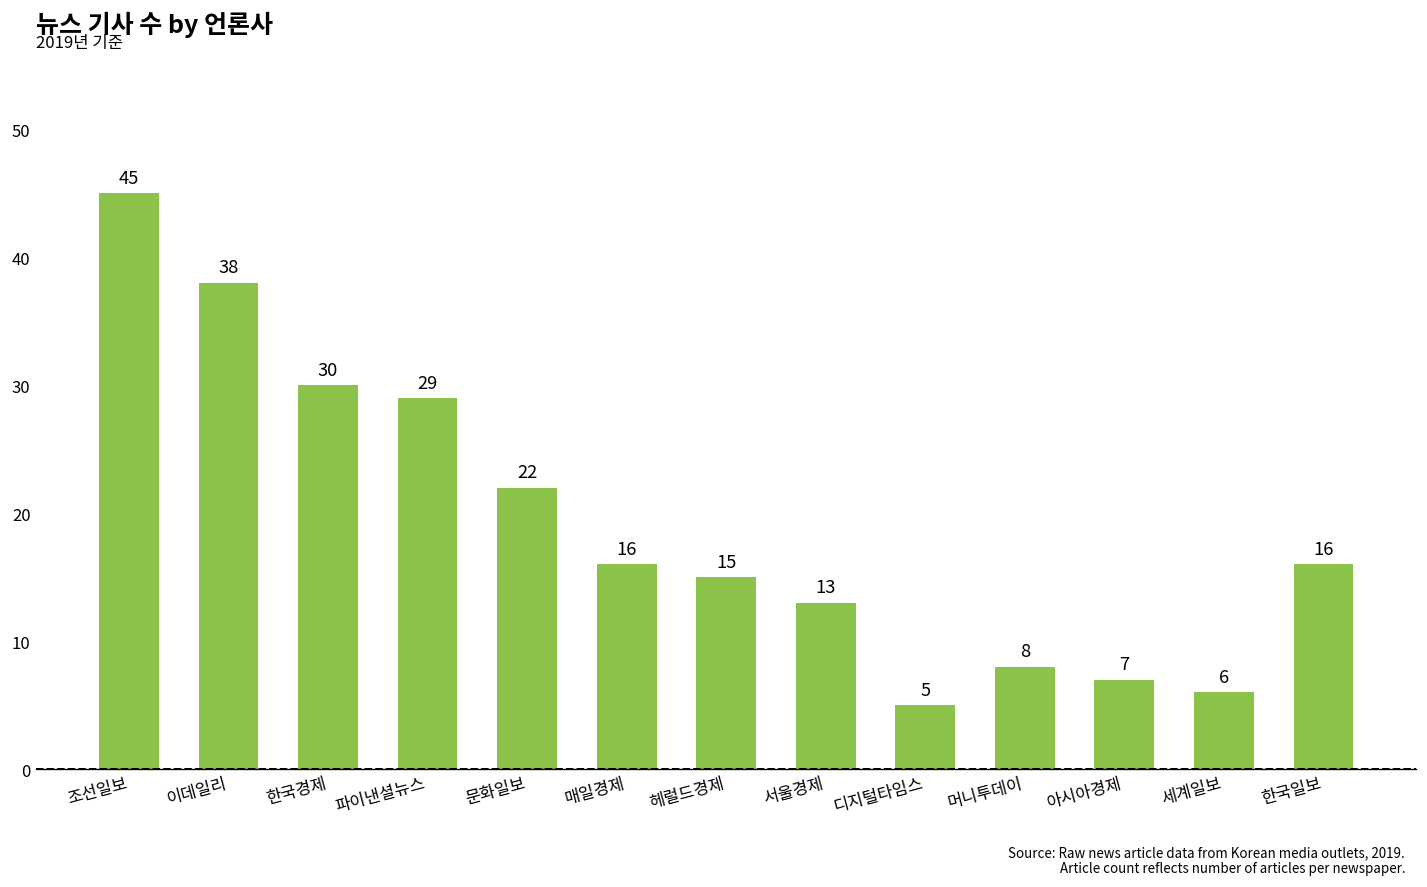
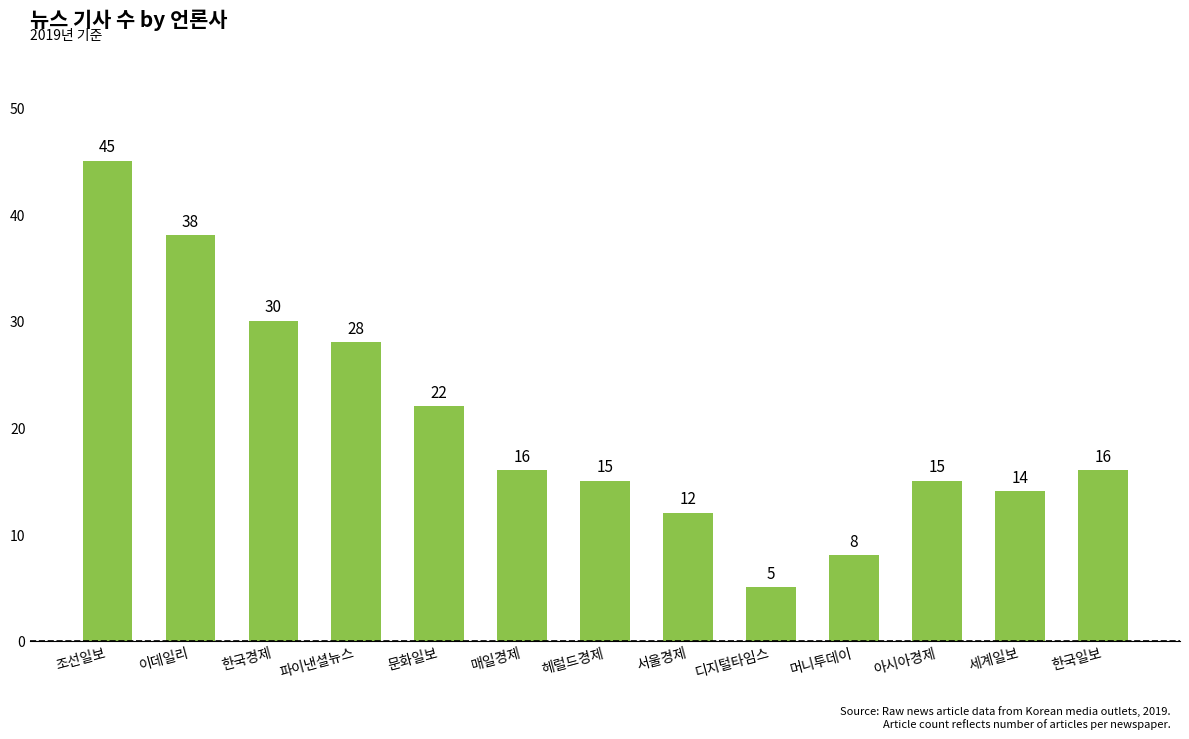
  {
    "조선일보": 45,
    "이데일리": 38,
    "한국경제": 30,
-   "파이낸셜뉴스": 29,
+   "파이낸셜뉴스": 28,
    "문화일보": 22,
    "매일경제": 16,
    "헤럴드경제": 15,
-   "서울경제": 13,
+   "서울경제": 12,
    "디지털타임스": 5,
    "머니투데이": 8,
-   "아시아경제": 7,
-   "세계일보": 6,
+   "아시아경제": 15,
+   "세계일보": 14,
    "한국일보": 16
  }
